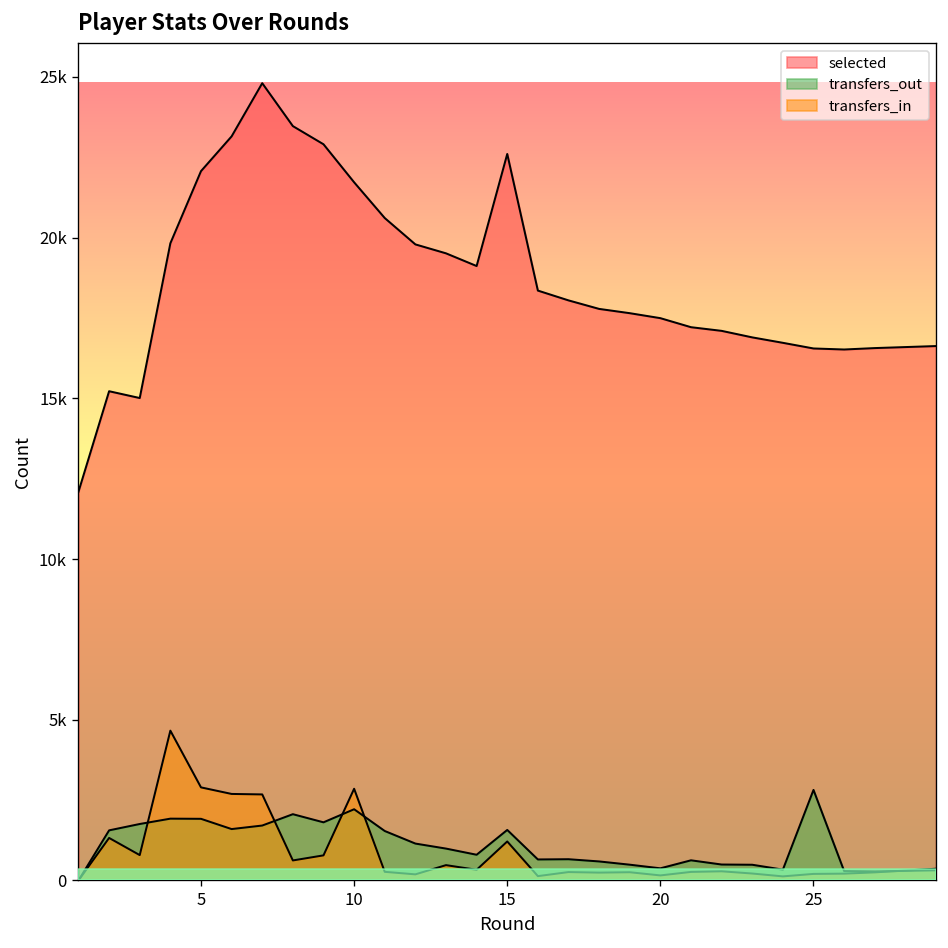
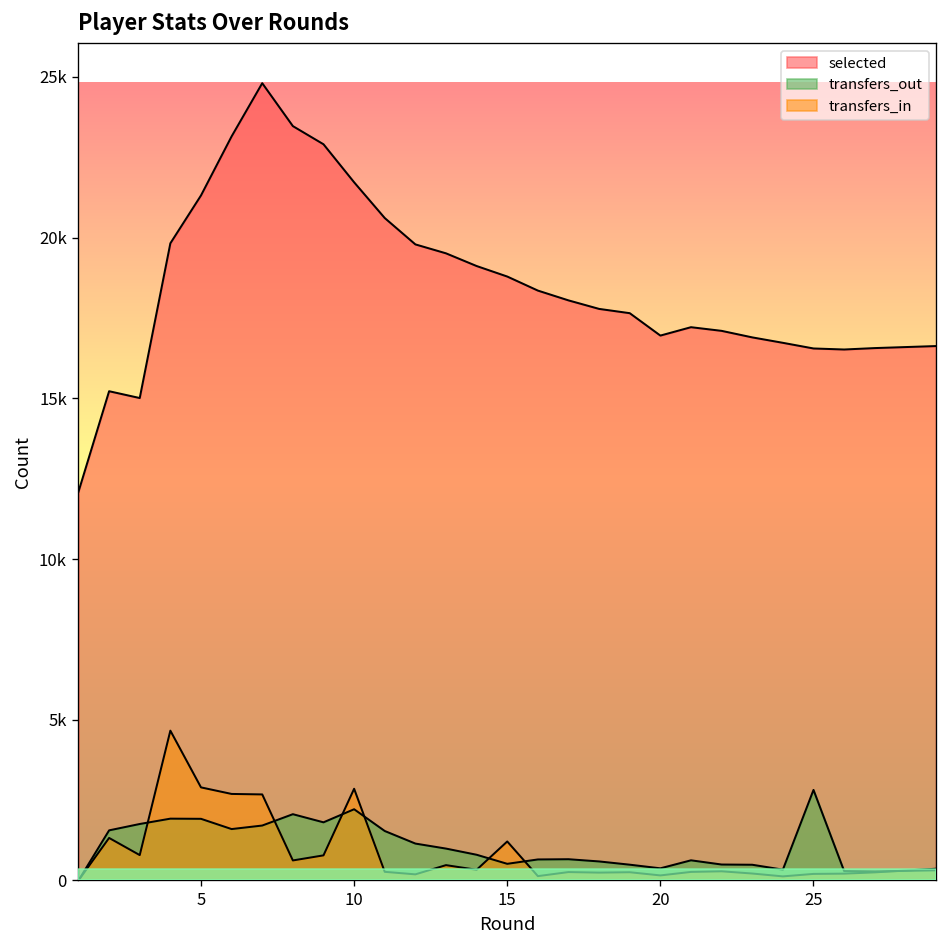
  {
    "selected": {
-     "5": 22100,
+     "5": 21300,
      "10": 21700,
-     "15": 22600,
-     "20": 17500,
+     "15": 18800,
+     "20": 17000,
      "25": 16600
    },
    "transfers_out": {
      "5": 1900,
      "10": 2200,
-     "15": 1600,
+     "15": 500,
      "20": 400,
      "25": 2800
    },
    "transfers_in": {
      "5": 2900,
      "10": 2900,
      "15": 1200
    }
  }
